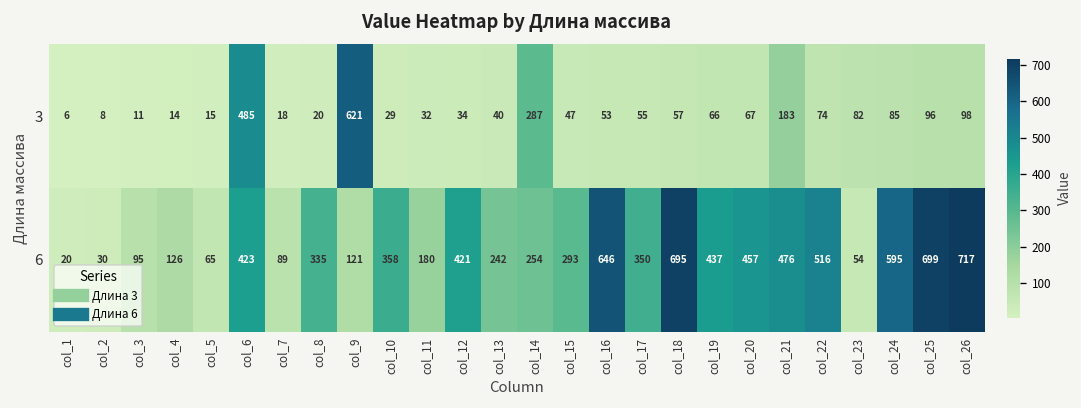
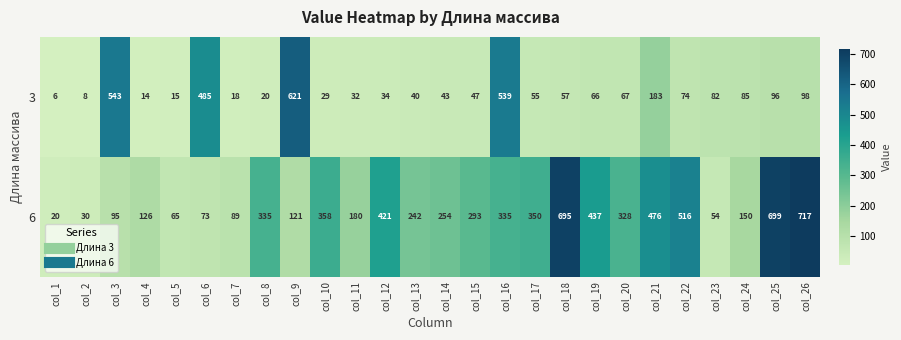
  {
    "3": {
      "col_1": 6,
      "col_2": 8,
-     "col_3": 11,
+     "col_3": 543,
      "col_4": 14,
      "col_5": 15,
      "col_6": 485,
      "col_7": 18,
      "col_8": 20,
      "col_9": 621,
      "col_10": 29,
      "col_11": 32,
      "col_12": 34,
      "col_13": 40,
-     "col_14": 287,
+     "col_14": 43,
      "col_15": 47,
-     "col_16": 53,
+     "col_16": 539,
      "col_17": 55,
      "col_18": 57,
      "col_19": 66,
      "col_20": 67,
      "col_21": 183,
      "col_22": 74,
      "col_23": 82,
      "col_24": 85,
      "col_25": 96,
      "col_26": 98
    },
    "6": {
      "col_1": 20,
      "col_2": 30,
      "col_3": 95,
      "col_4": 126,
      "col_5": 65,
-     "col_6": 423,
+     "col_6": 73,
      "col_7": 89,
      "col_8": 335,
      "col_9": 121,
      "col_10": 358,
      "col_11": 180,
      "col_12": 421,
      "col_13": 242,
      "col_14": 254,
      "col_15": 293,
-     "col_16": 646,
+     "col_16": 335,
      "col_17": 350,
      "col_18": 695,
      "col_19": 437,
-     "col_20": 457,
+     "col_20": 328,
      "col_21": 476,
      "col_22": 516,
      "col_23": 54,
-     "col_24": 595,
+     "col_24": 150,
      "col_25": 699,
      "col_26": 717
    }
  }
